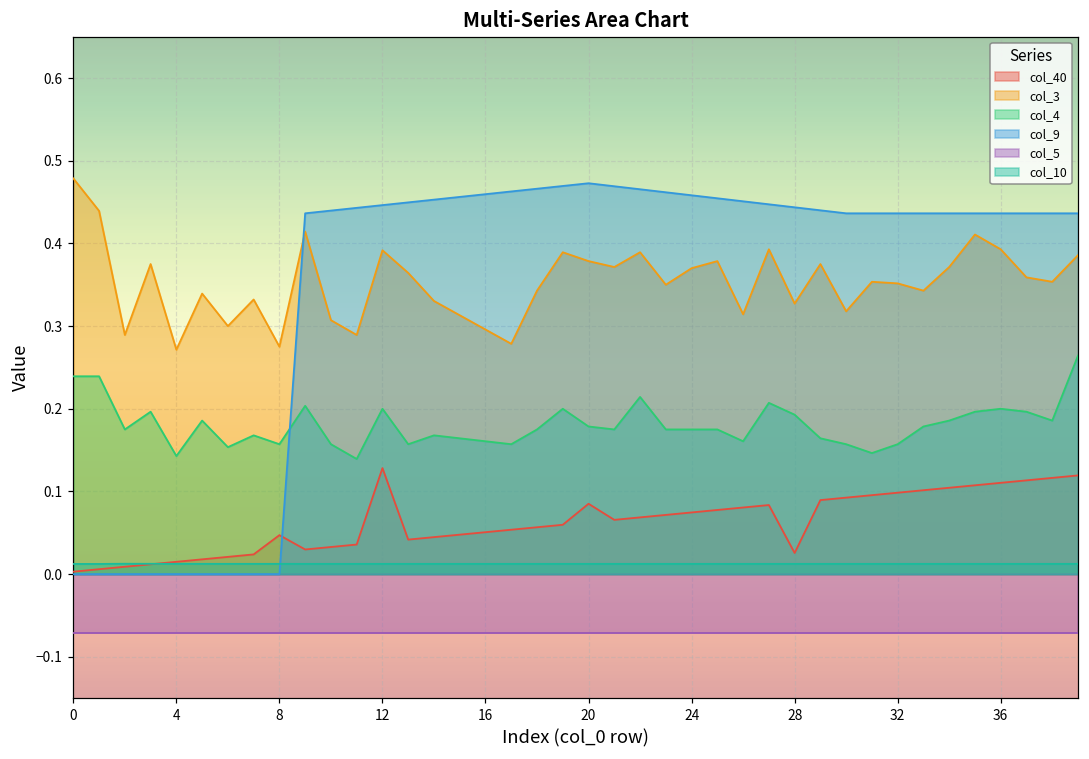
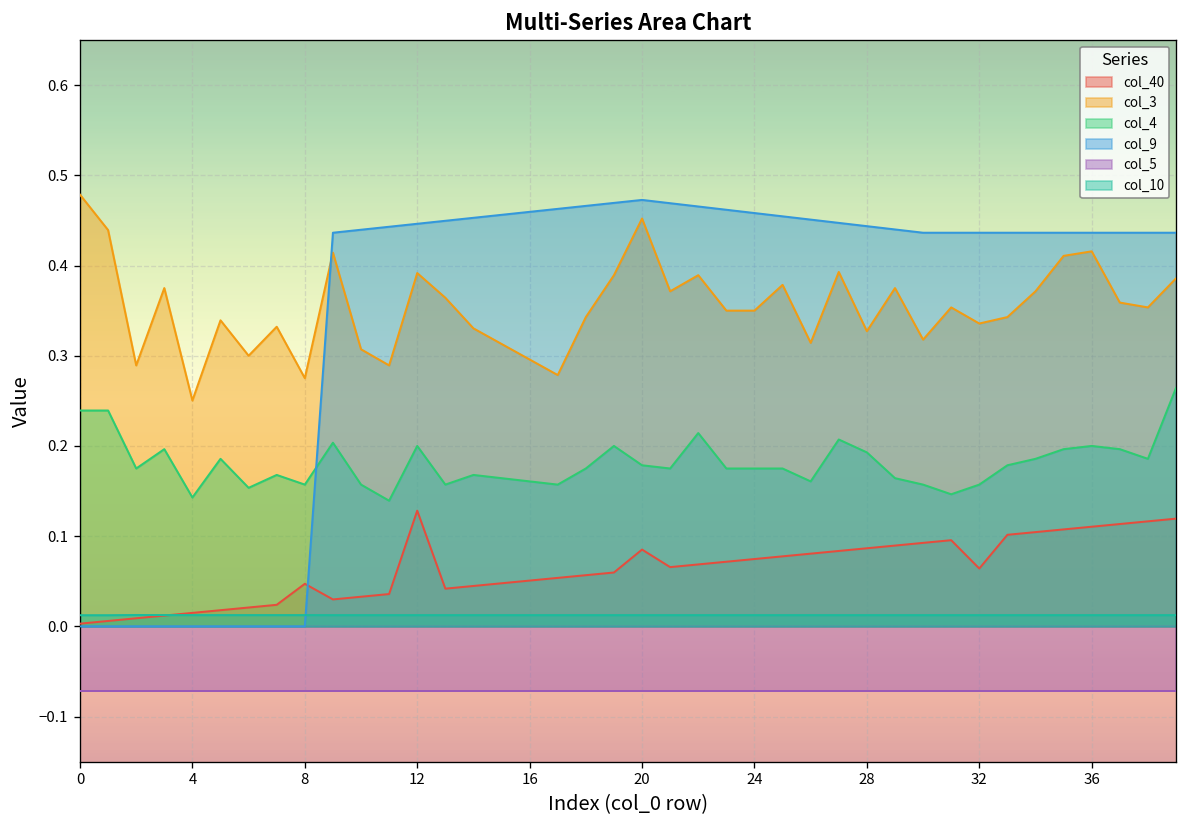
  {
    "col_40": {
      "8": 0.05,
      "12": 0.13,
      "16": 0.05,
      "20": 0.09,
      "24": 0.07,
-     "28": 0.03,
-     "32": 0.10,
+     "28": 0.09,
+     "32": 0.06,
      "36": 0.11
    },
    "col_3": {
      "0": 0.48,
-     "4": 0.27,
+     "4": 0.25,
      "8": 0.28,
      "12": 0.39,
      "16": 0.30,
-     "20": 0.38,
-     "24": 0.37,
+     "20": 0.45,
+     "24": 0.35,
      "28": 0.33,
-     "32": 0.35,
-     "36": 0.39
+     "32": 0.34,
+     "36": 0.42
    }
  }
